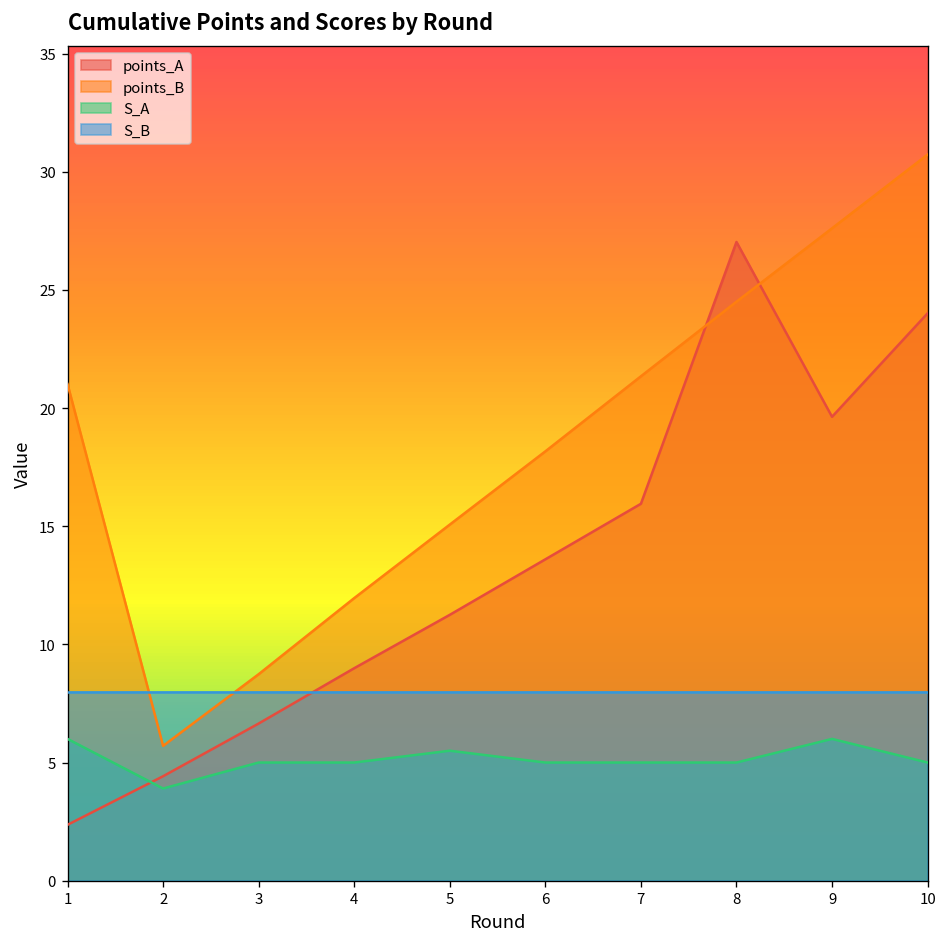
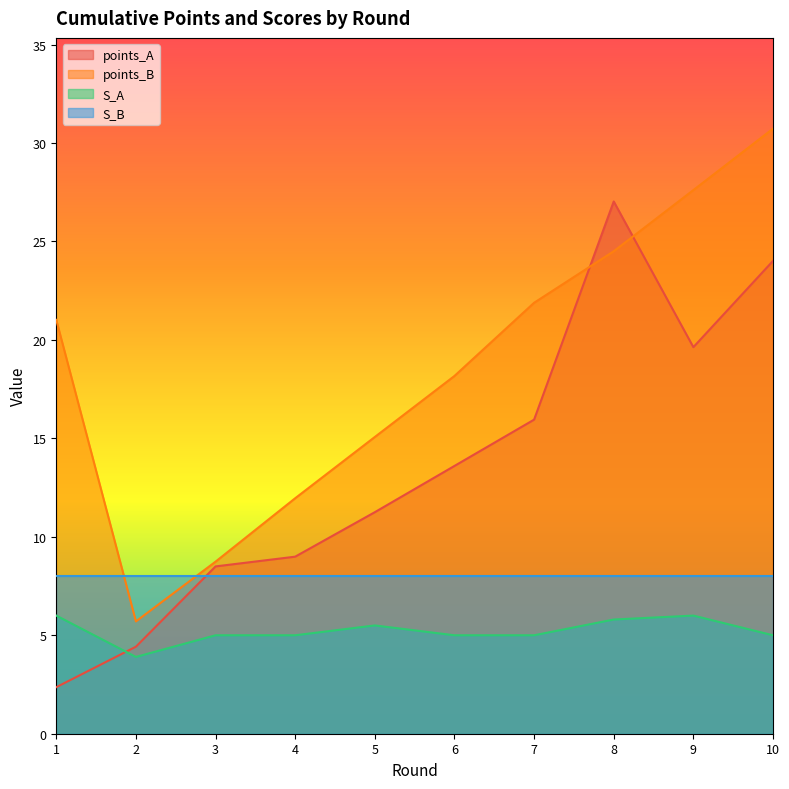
  {
    "points_A": {
      "1": 2.4,
      "2": 4.4,
-     "3": 6.7,
+     "3": 8.5,
      "4": 9.0,
      "5": 11.3,
      "6": 13.6,
      "7": 16.0,
      "8": 27.0,
      "9": 19.6,
      "10": 24.0
    },
    "points_B": {
      "1": 21.0,
      "2": 5.7,
      "3": 8.7,
      "4": 12.0,
      "5": 15.1,
      "6": 18.2,
-     "7": 21.3,
+     "7": 21.9,
      "8": 24.5,
      "9": 27.6,
      "10": 30.7
    },
    "S_A": {
      "1": 6.0,
      "2": 3.9,
      "3": 5.0,
      "4": 5.0,
      "5": 5.5,
      "6": 5.0,
      "7": 5.0,
-     "8": 5.0,
+     "8": 5.8,
      "9": 6.0,
      "10": 5.0
    },
    "S_B": {
      "1": 8.0,
      "2": 8.0,
      "3": 8.0,
      "4": 8.0,
      "5": 8.0,
      "6": 8.0,
      "7": 8.0,
      "8": 8.0,
      "9": 8.0,
      "10": 8.0
    }
  }
